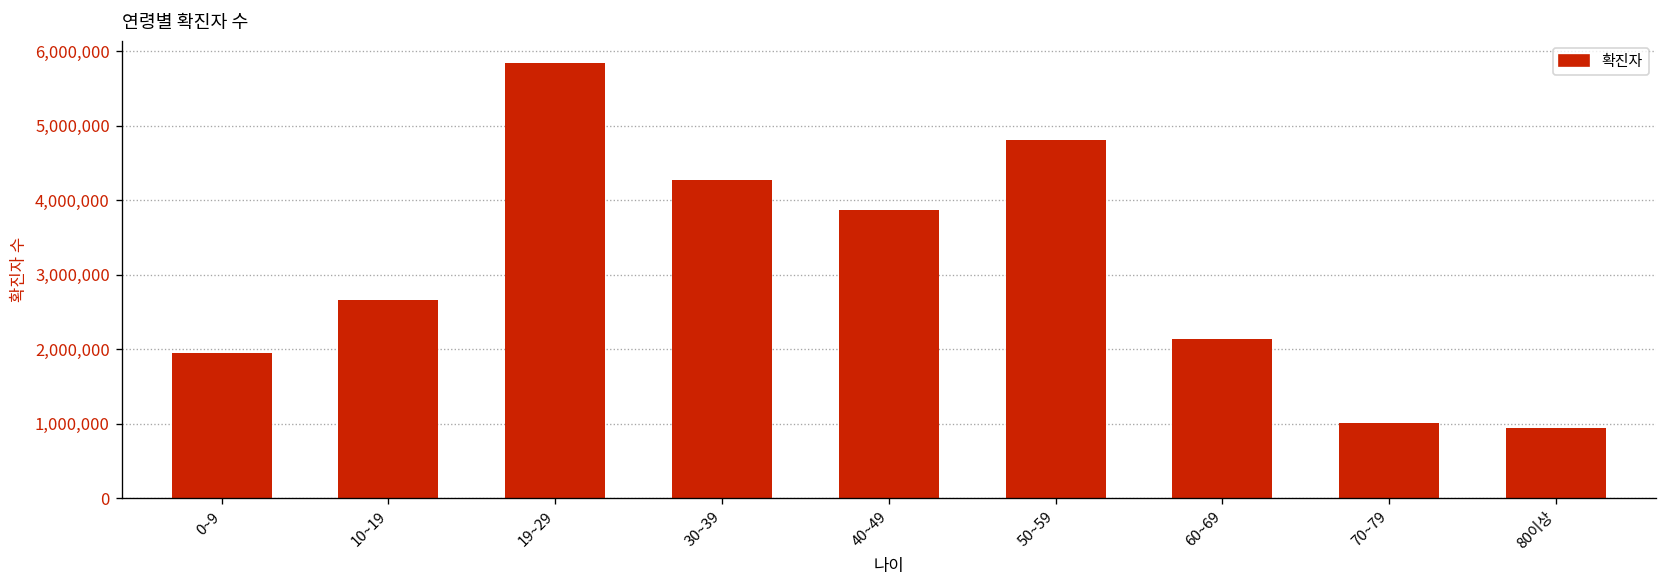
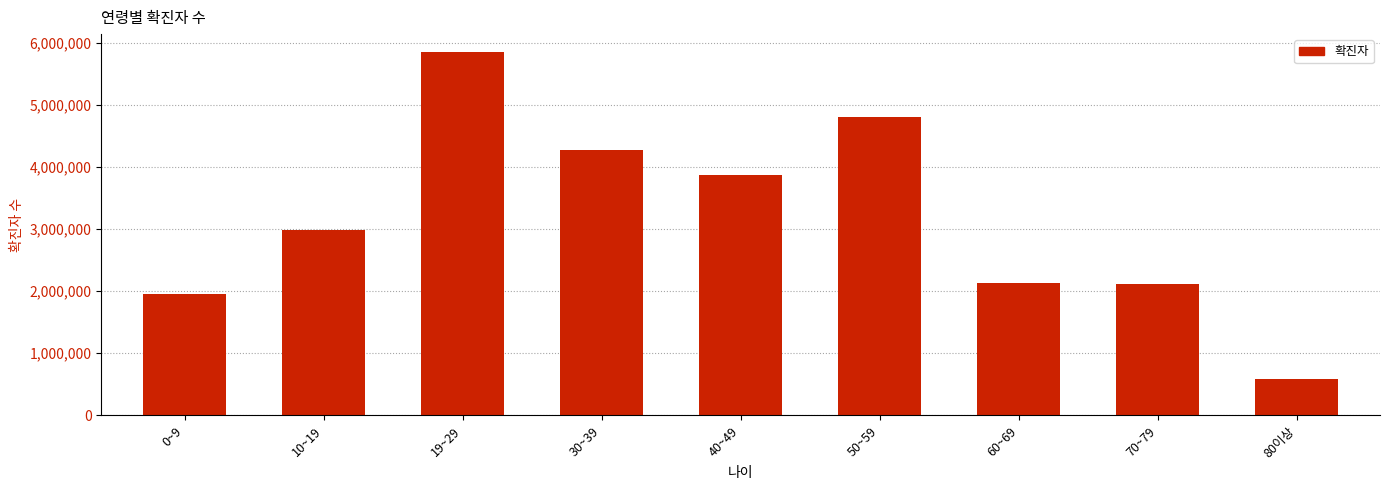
  {
    "0~9": "1,900,000",
-   "10~19": "2,700,000",
+   "10~19": "3,000,000",
    "19~29": "5,800,000",
    "30~39": "4,300,000",
    "40~49": "3,900,000",
    "50~59": "4,800,000",
    "60~69": "2,100,000",
-   "70~79": "1,000,000",
-   "80이상": "900,000"
+   "70~79": "2,100,000",
+   "80이상": "600,000"
  }
